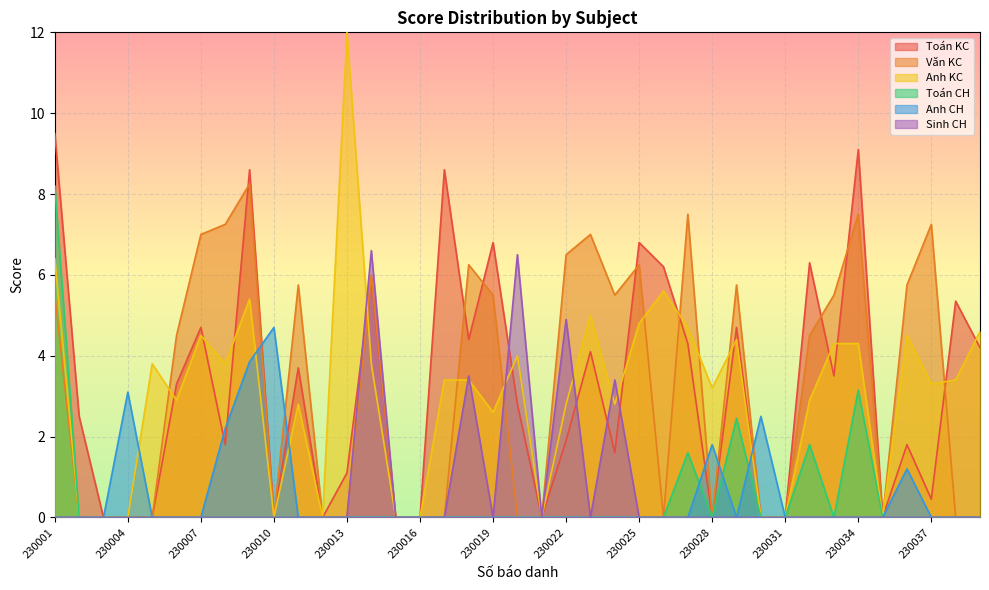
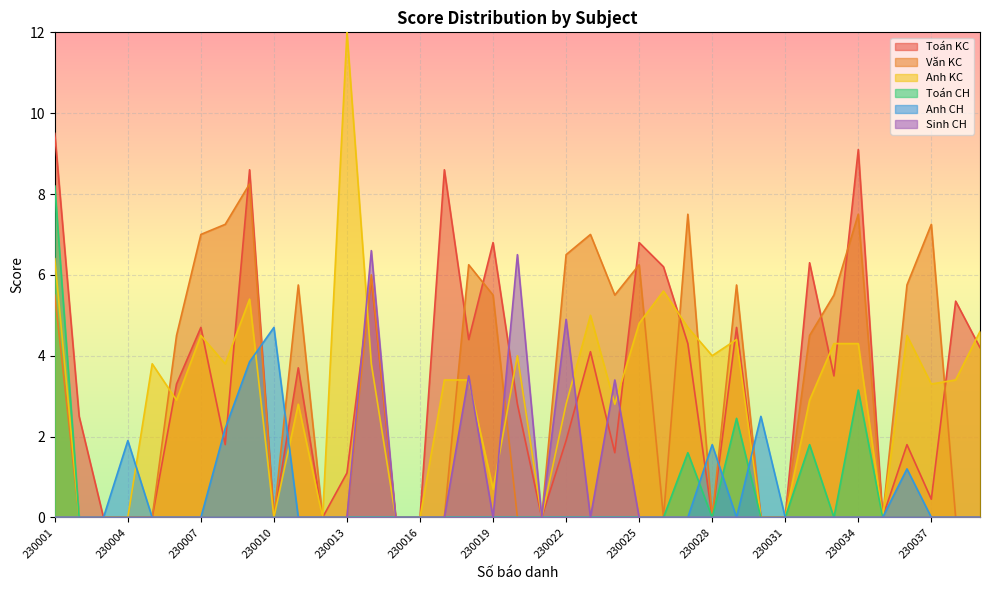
  {
    "Anh KC": {
      "230001": 6.4,
      "230007": 4.5,
      "230013": 12.0,
-     "230019": 2.6,
+     "230019": 0.7,
      "230022": 2.8,
      "230025": 4.8,
-     "230028": 3.2,
+     "230028": 4.0,
      "230034": 4.3,
      "230037": 3.3
    },
    "Toán CH": {
      "230001": 8.2,
      "230034": 3.2
    },
    "Anh CH": {
-     "230004": 3.1,
+     "230004": 1.9,
      "230010": 4.7,
      "230028": 1.8
    },
    "Sinh CH": {
      "230022": 4.9
    }
  }
